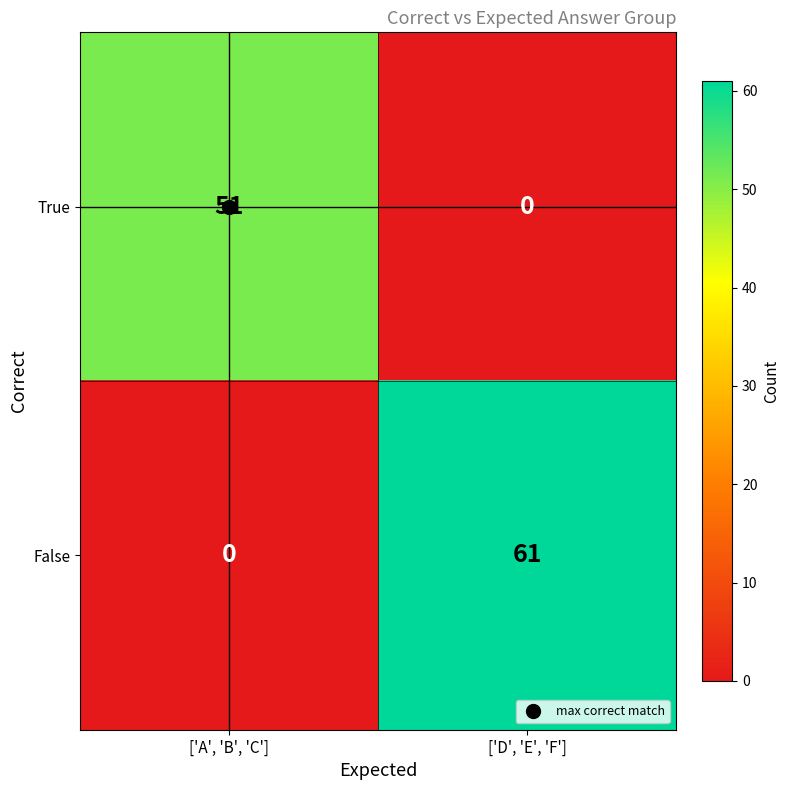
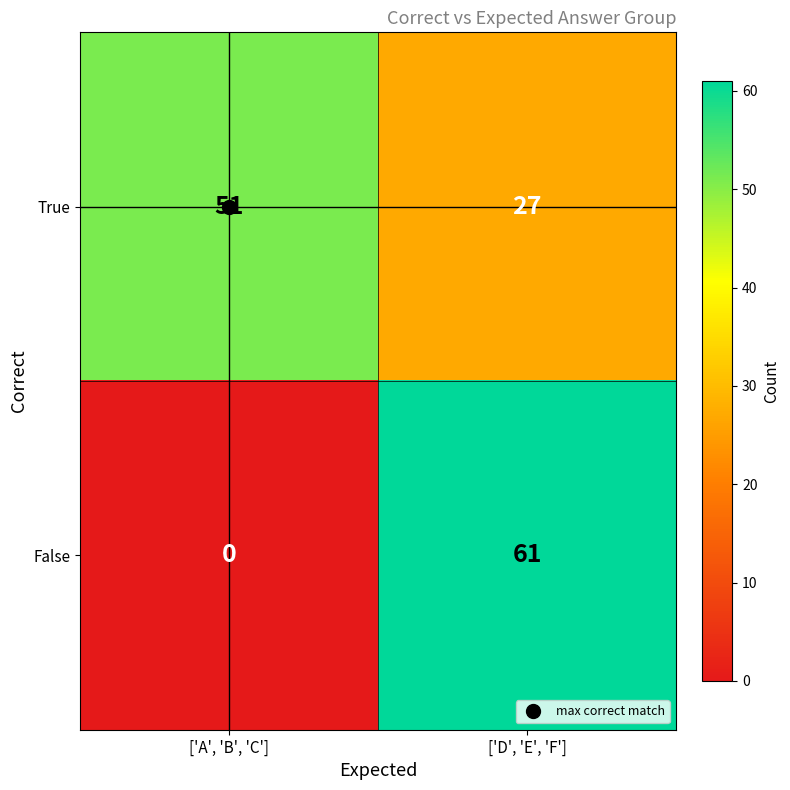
  {
    "True": {
-     "['D', 'E', 'F']": 0
+     "['D', 'E', 'F']": 27
    },
    "False": {
      "['A', 'B', 'C']": 0,
      "['D', 'E', 'F']": 61
    }
  }
